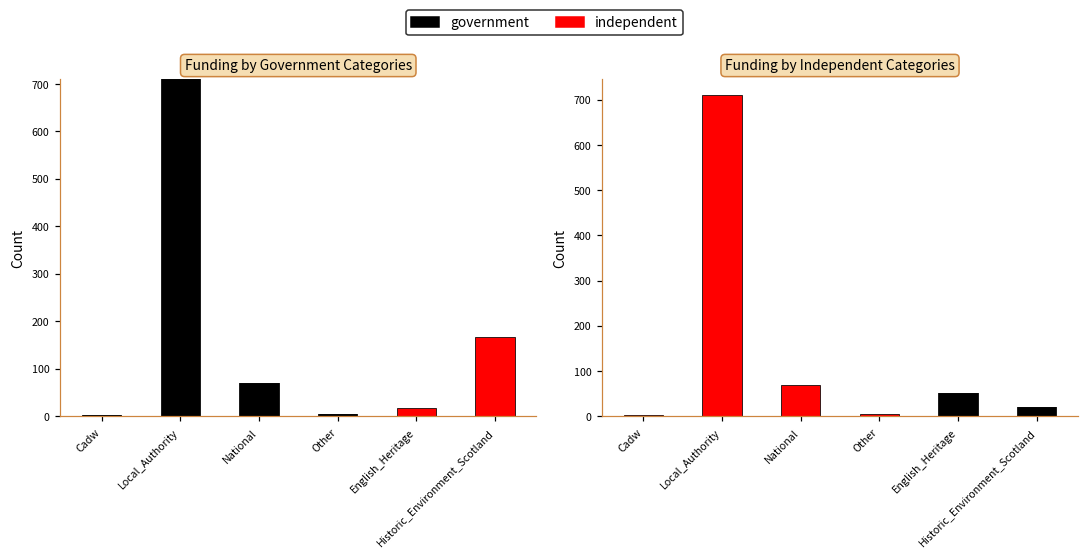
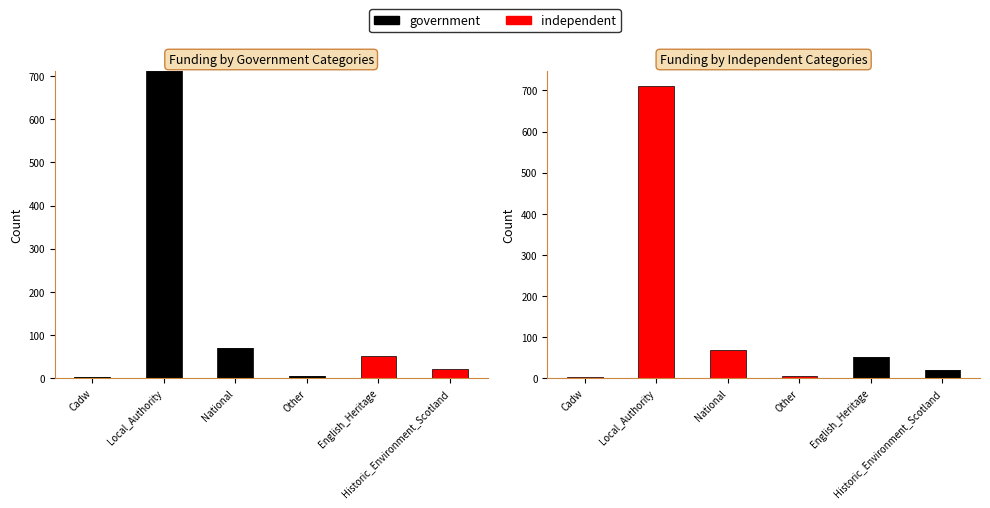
  {
    "Funding by Government Categories": {
      "government": {
        "Local_Authority": 710,
        "National": 70,
        "English_Heritage": 0,
        "Historic_Environment_Scotland": 0
      },
      "independent": {
-       "English_Heritage": 20,
-       "Historic_Environment_Scotland": 170
+       "English_Heritage": 50,
+       "Historic_Environment_Scotland": 20
      }
    },
    "Funding by Independent Categories": {
      "government": {
        "Cadw": 0,
        "Local_Authority": 0,
        "National": 0,
        "Other": 0,
        "English_Heritage": 50,
        "Historic_Environment_Scotland": 20
      },
      "independent": {
        "Local_Authority": 710,
        "National": 70,
        "English_Heritage": 0,
        "Historic_Environment_Scotland": 0
      }
    }
  }
